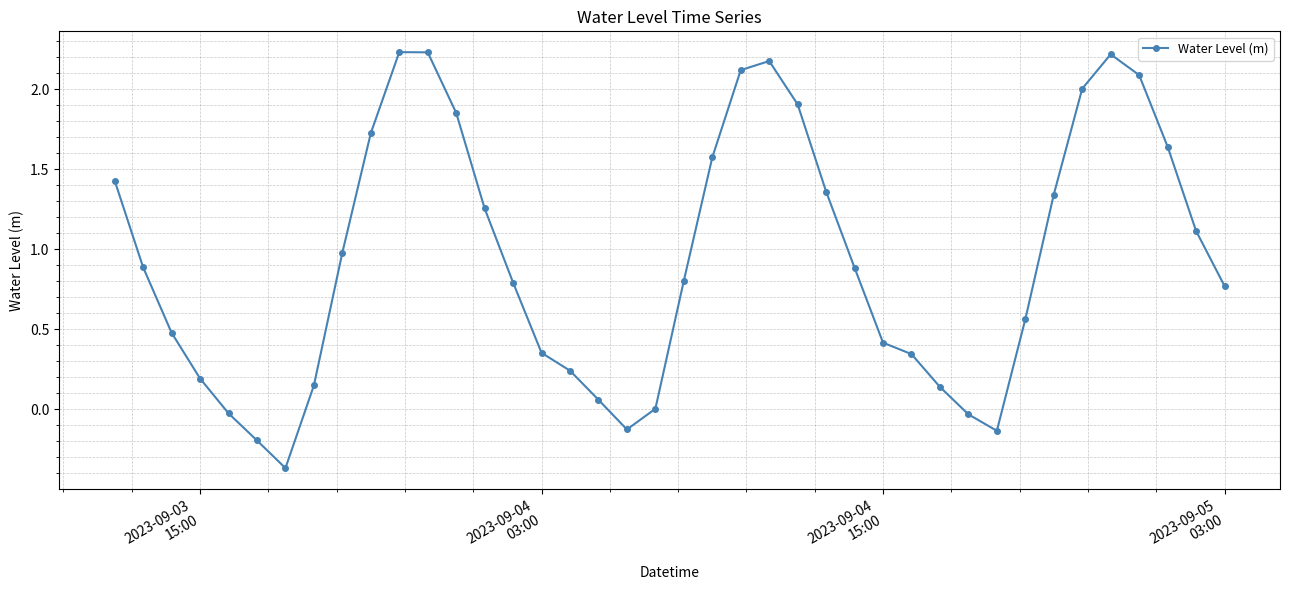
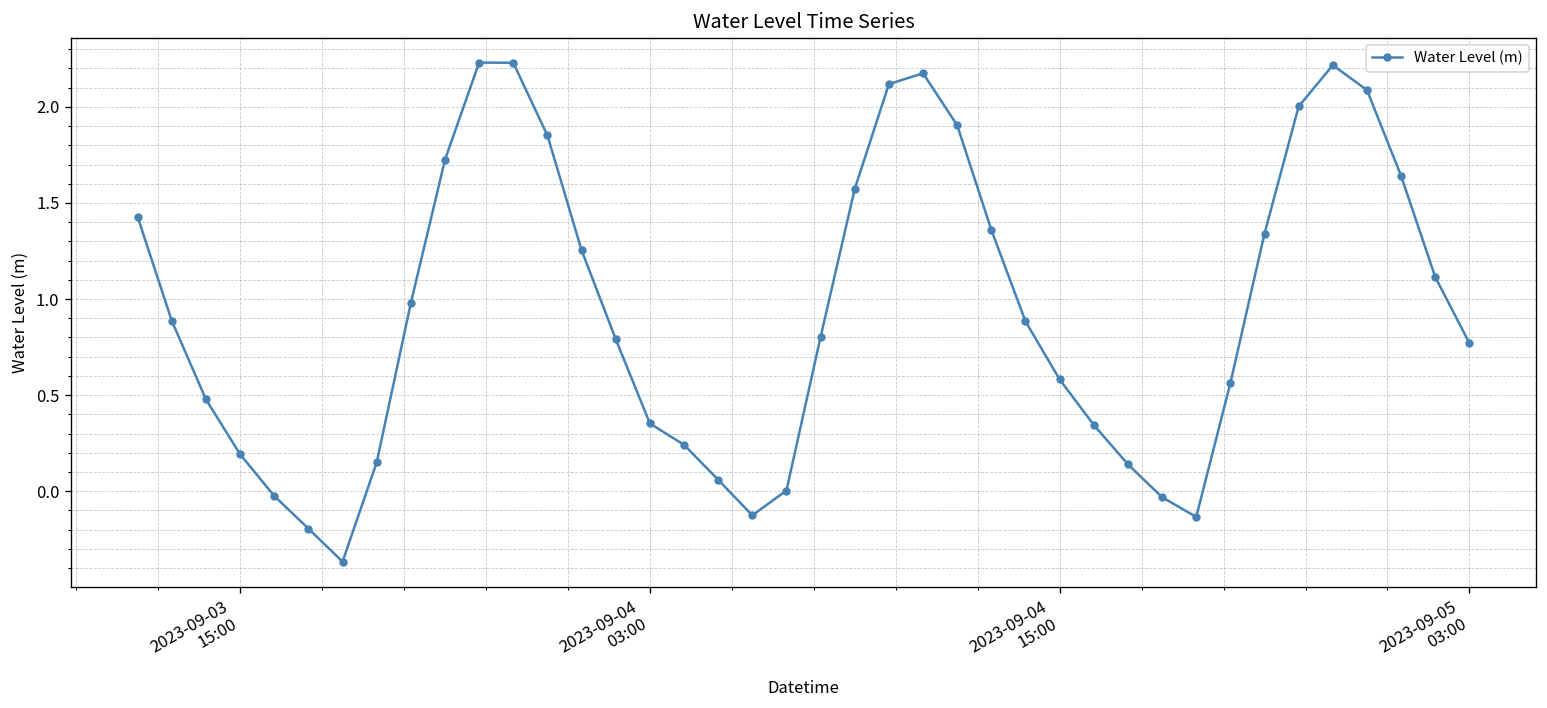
  {
    "2023-09-03 15:00": 0.19,
    "2023-09-04 03:00": 0.35,
-   "2023-09-04 15:00": 0.42,
+   "2023-09-04 15:00": 0.58,
    "2023-09-05 03:00": 0.77
  }
